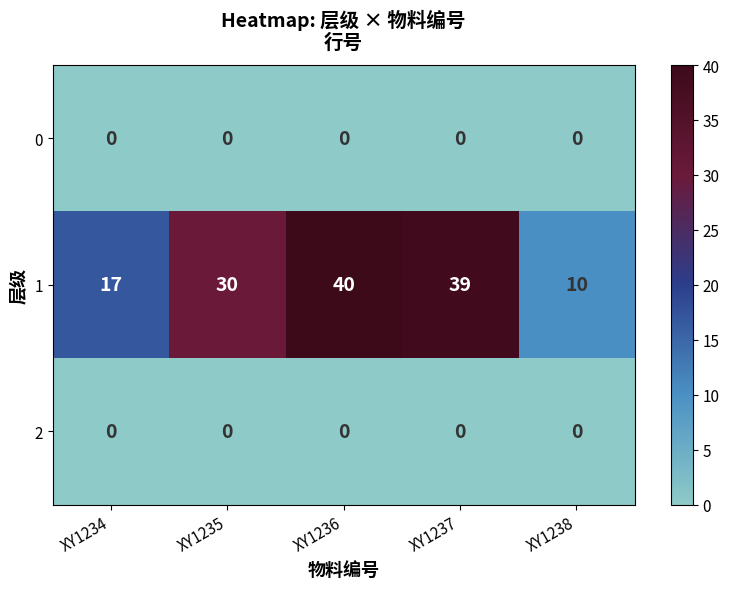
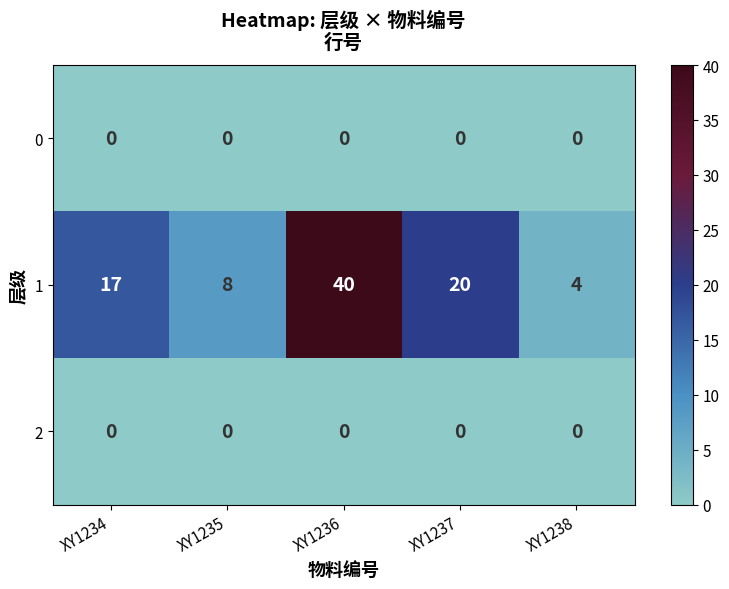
  {
    "0": {
      "XY1234": 0,
      "XY1235": 0,
      "XY1236": 0,
      "XY1237": 0,
      "XY1238": 0
    },
    "1": {
      "XY1234": 17,
-     "XY1235": 30,
+     "XY1235": 8,
      "XY1236": 40,
-     "XY1237": 39,
-     "XY1238": 10
+     "XY1237": 20,
+     "XY1238": 4
    },
    "2": {
      "XY1234": 0,
      "XY1235": 0,
      "XY1236": 0,
      "XY1237": 0,
      "XY1238": 0
    }
  }
